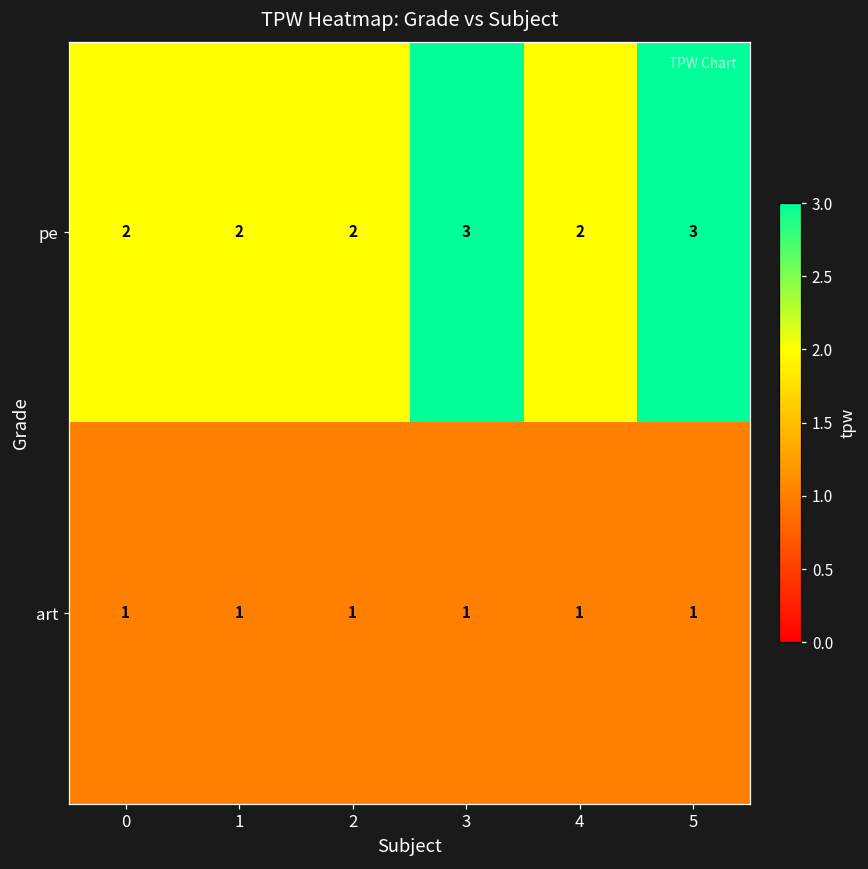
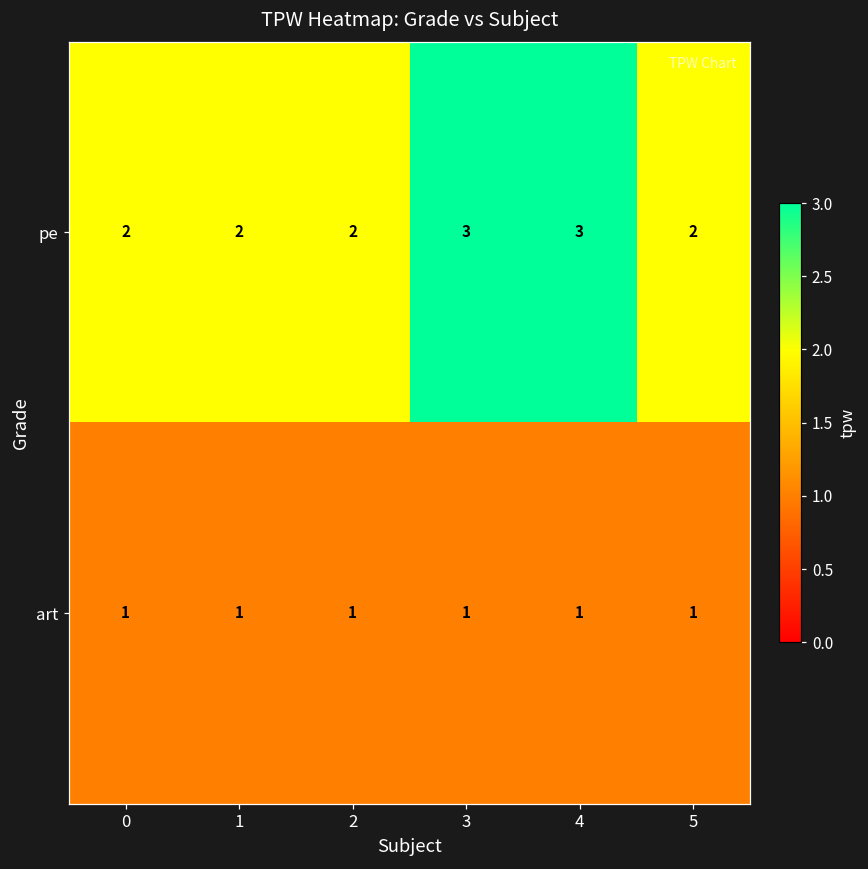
  {
    "pe": {
      "0": 2,
      "1": 2,
      "2": 2,
      "3": 3,
-     "4": 2,
-     "5": 3
+     "4": 3,
+     "5": 2
    },
    "art": {
      "0": 1,
      "1": 1,
      "2": 1,
      "3": 1,
      "4": 1,
      "5": 1
    }
  }
